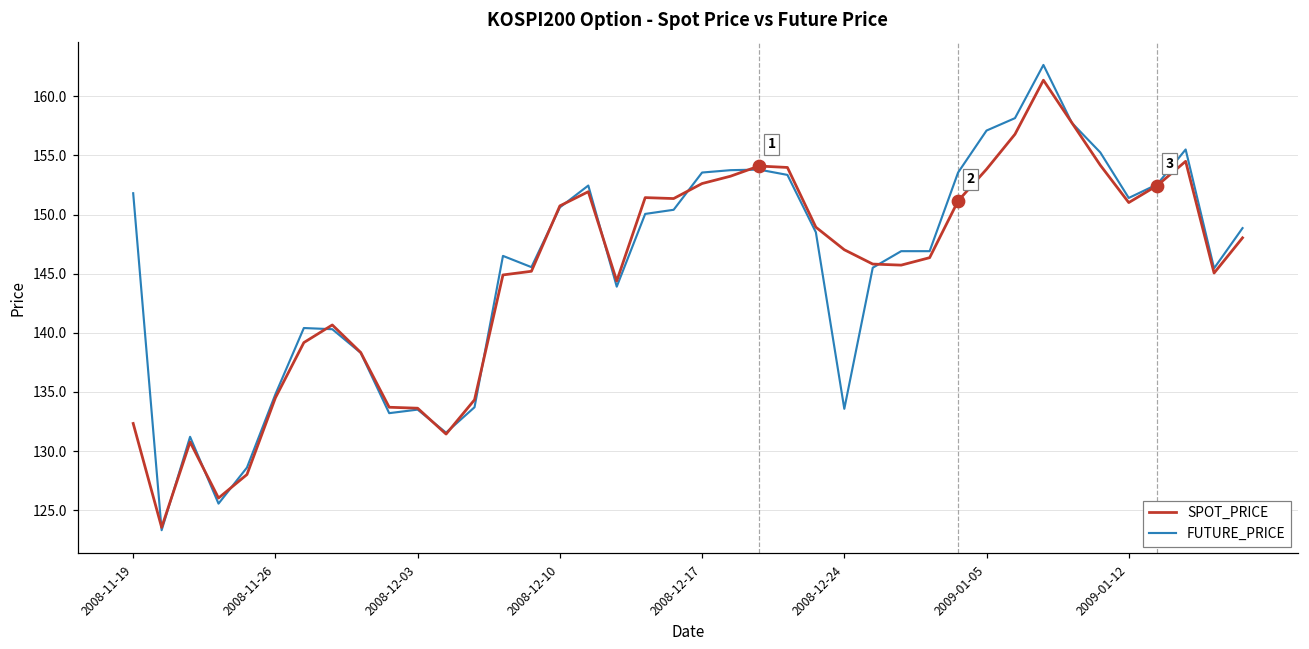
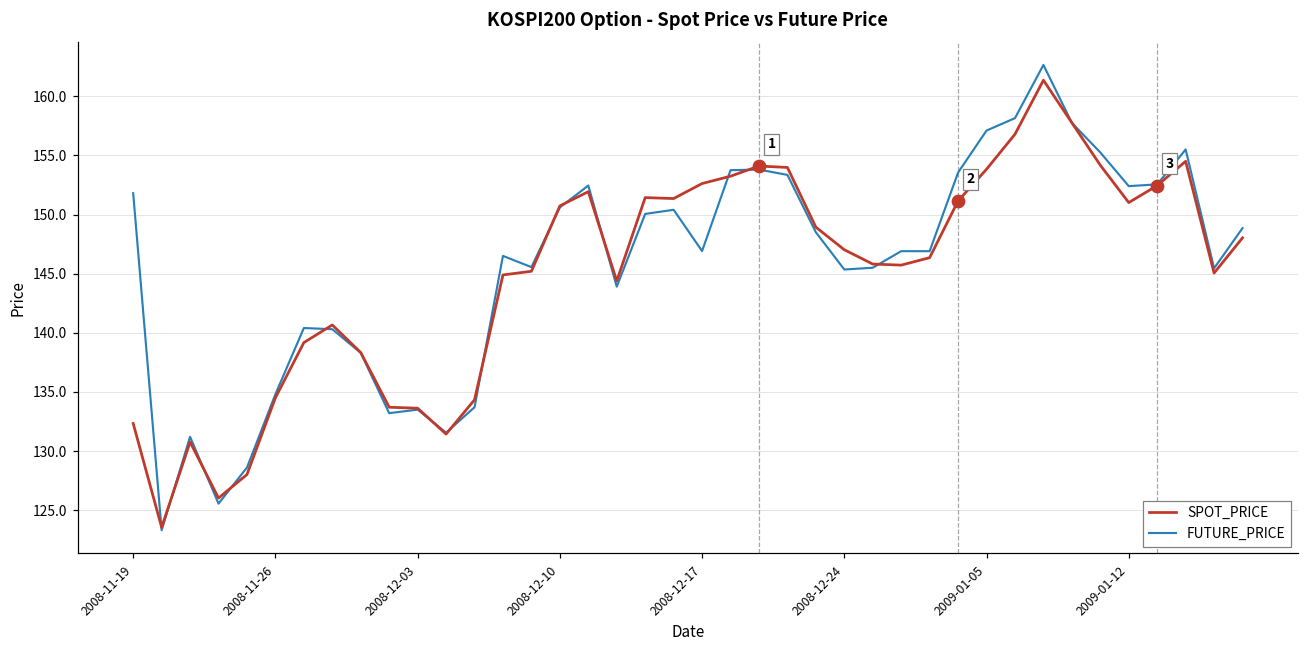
  {
    "FUTURE_PRICE": {
      "2008-11-19": 151.8,
      "2008-11-26": 134.8,
-     "2008-12-17": 153.6,
-     "2008-12-24": 133.6,
+     "2008-12-17": 146.9,
+     "2008-12-24": 145.4,
      "2009-01-05": 157.1,
-     "2009-01-12": 151.4
+     "2009-01-12": 152.4
    }
  }
